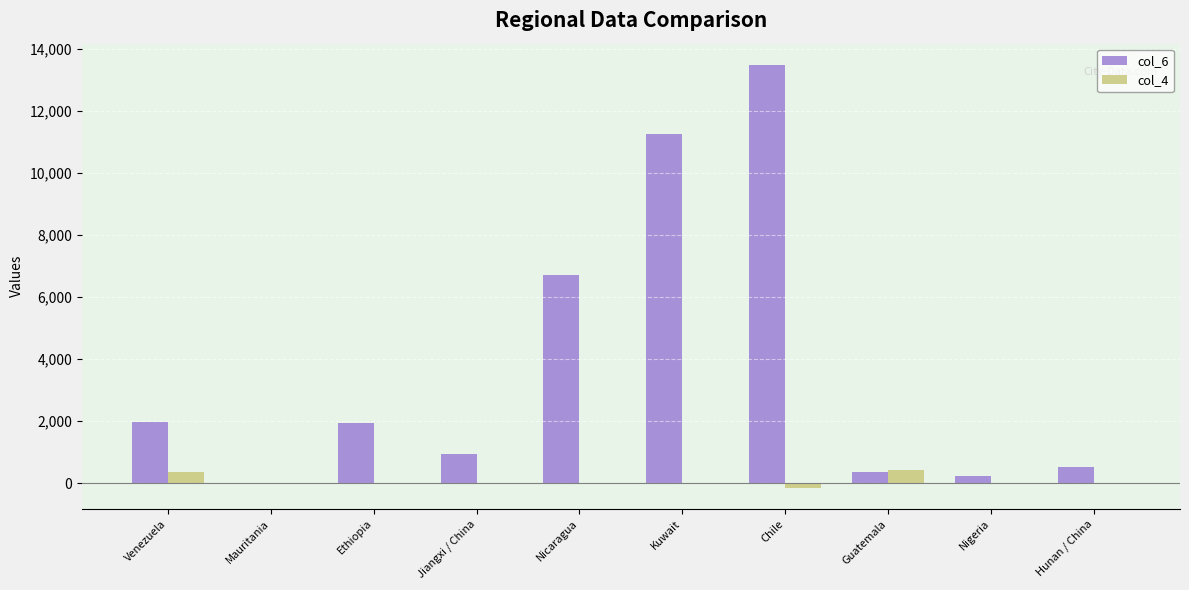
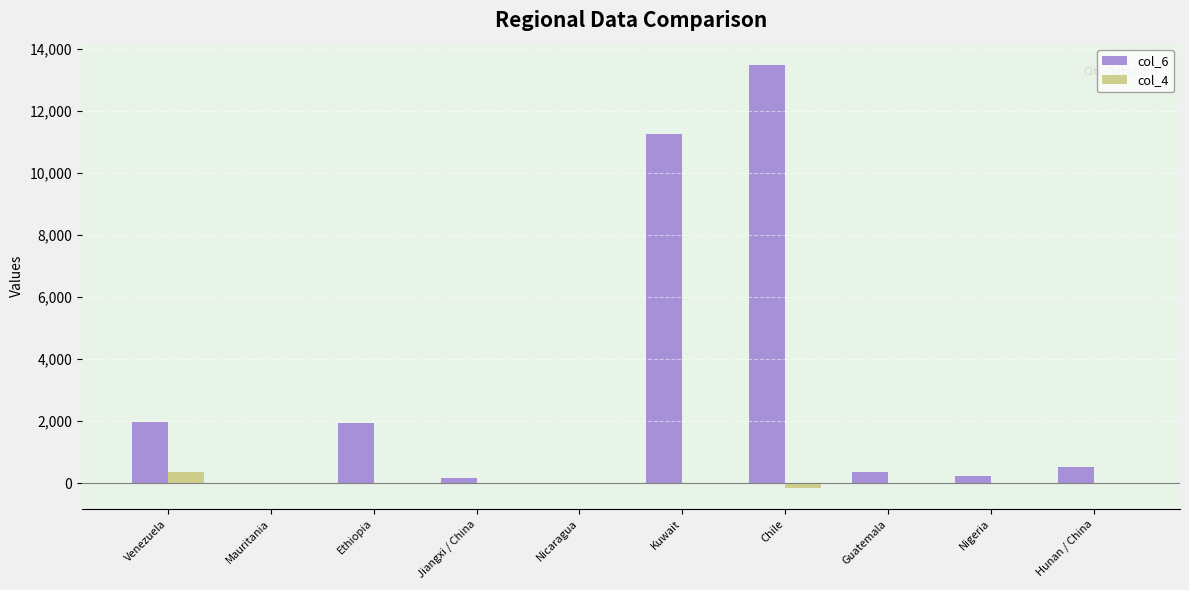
  {
    "col_6": {
      "Venezuela": "2,000",
      "Ethiopia": "1,900",
-     "Jiangxi / China": "900",
-     "Nicaragua": "6,700",
+     "Jiangxi / China": "200",
+     "Nicaragua": "0",
      "Kuwait": "11,300",
      "Chile": "13,500",
      "Guatemala": "400",
      "Nigeria": "200",
      "Hunan / China": "500"
    },
    "col_4": {
      "Venezuela": "400",
      "Kuwait": "0",
      "Chile": "-100",
-     "Guatemala": "400"
+     "Guatemala": "0"
    }
  }
